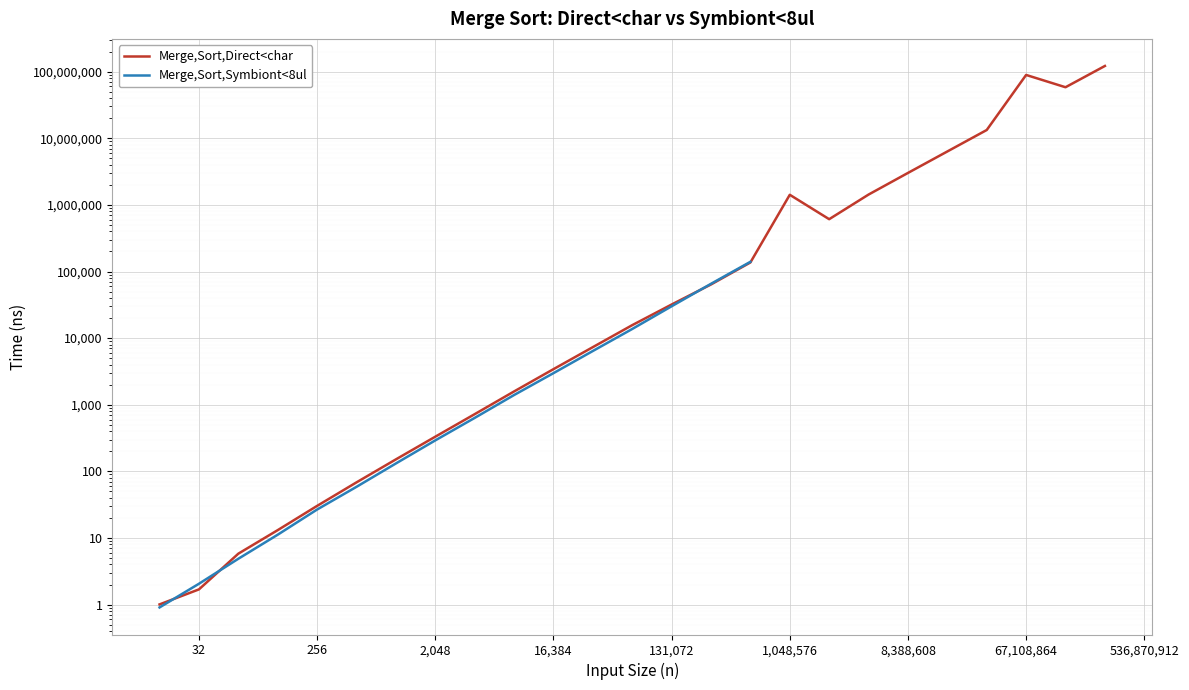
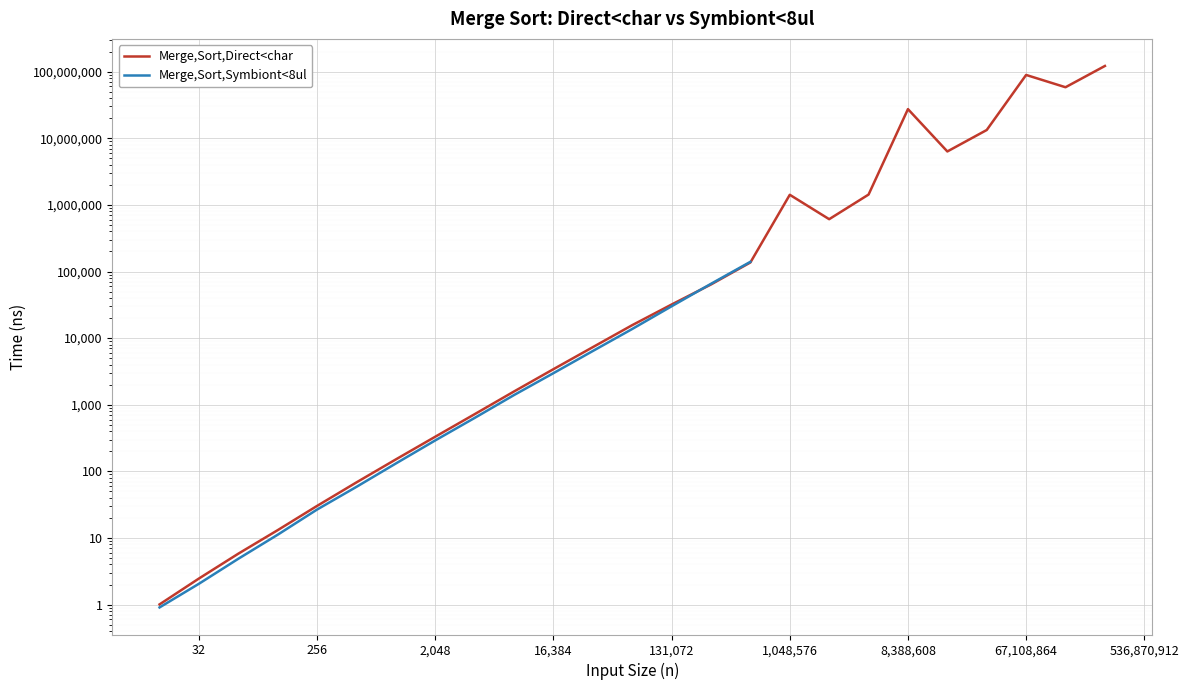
  {
    "Merge,Sort,Direct<char": {
-     "32": "1.7",
+     "32": "2.5",
      "256": "30",
      "2,048": "300",
      "16,384": "3,000",
      "1,048,576": "1,400,000",
-     "8,388,608": "3,000,000",
+     "8,388,608": "27,000,000",
      "67,108,864": "90,000,000"
    },
    "Merge,Sort,Symbiont<8ul": {
      "32": "2.1",
      "256": "27",
      "2,048": "300",
      "16,384": "3,000"
    }
  }
